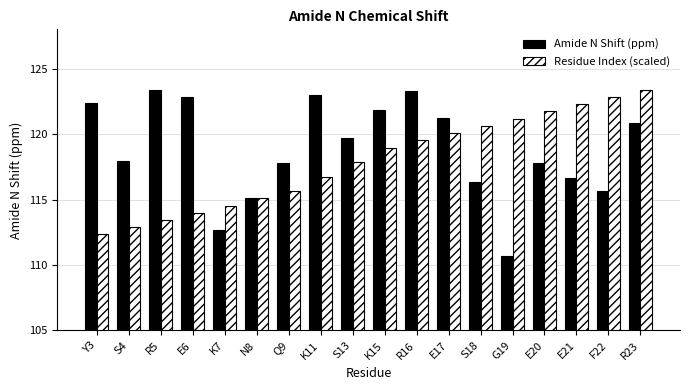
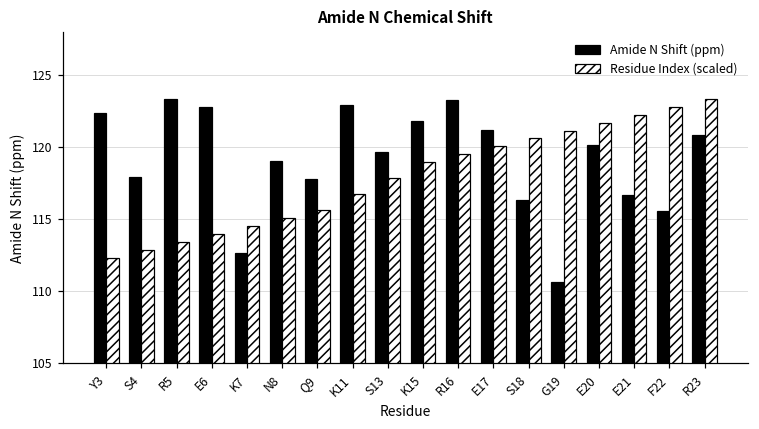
  {
    "Amide N Shift (ppm)": {
      "Y3": 122.4,
      "S4": 117.9,
      "R5": 123.4,
      "E6": 122.8,
      "K7": 112.7,
-     "N8": 115.1,
+     "N8": 119.1,
      "Q9": 117.8,
      "K11": 123.0,
      "S13": 119.7,
      "K15": 121.9,
      "R16": 123.3,
      "E17": 121.2,
      "S18": 116.3,
      "G19": 110.7,
-     "E20": 117.8,
+     "E20": 120.2,
      "E21": 116.7,
      "F22": 115.6,
      "R23": 120.9
    },
    "Residue Index (scaled)": {
      "Y3": 112.3,
      "S4": 112.9,
      "R5": 113.4,
      "E6": 114.0,
      "K7": 114.5,
      "N8": 115.1,
      "Q9": 115.6,
      "K11": 116.8,
      "S13": 117.9,
      "K15": 119.0,
      "R16": 119.5,
      "E17": 120.1,
      "S18": 120.6,
      "G19": 121.2,
      "E20": 121.7,
      "E21": 122.3,
      "F22": 122.8,
      "R23": 123.4
    }
  }
